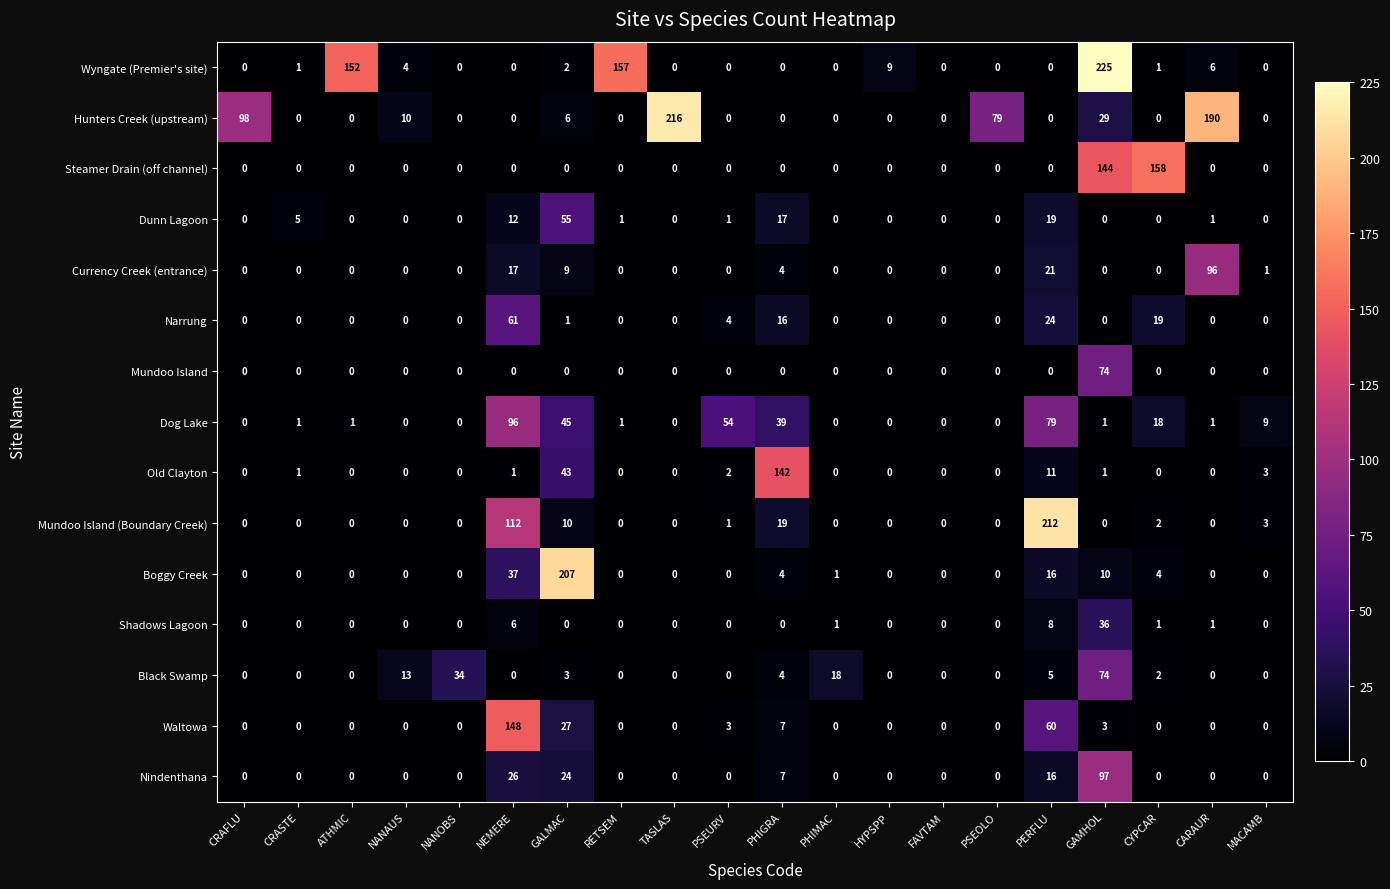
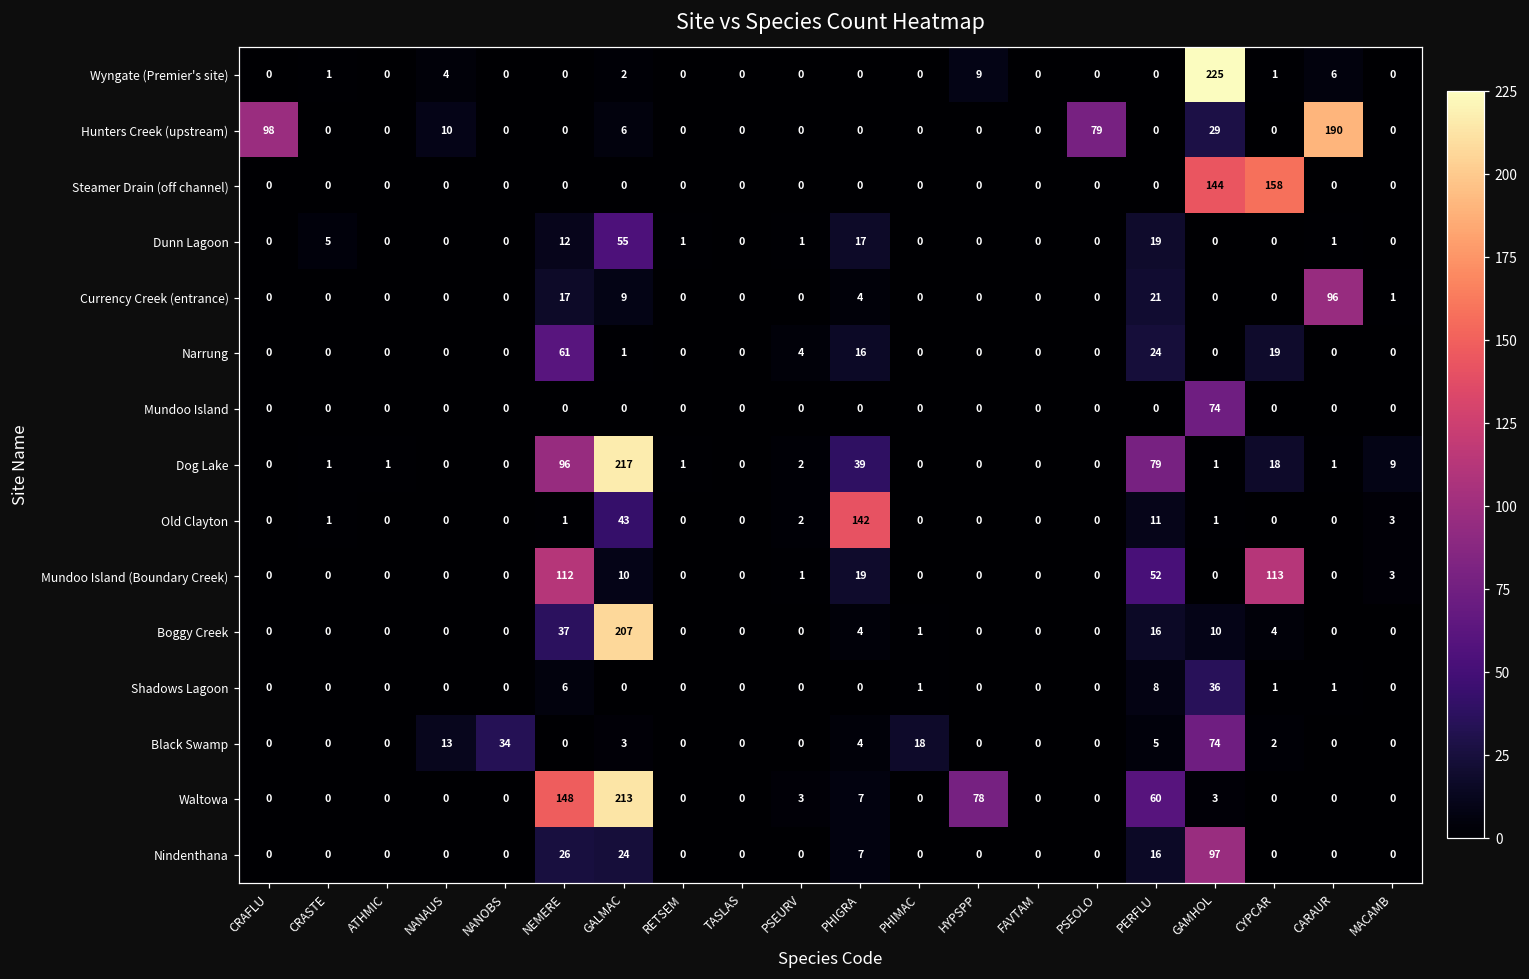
  {
    "Wyngate (Premier's site)": {
      "CRAFLU": 0,
      "CRASTE": 1,
-     "ATHMIC": 152,
+     "ATHMIC": 0,
      "NANAUS": 4,
      "NANOBS": 0,
      "NEMERE": 0,
      "GALMAC": 2,
-     "RETSEM": 157,
+     "RETSEM": 0,
      "TASLAS": 0,
      "PSEURV": 0,
      "PHIGRA": 0,
      "PHIMAC": 0,
      "HYPSPP": 9,
      "FAVTAM": 0,
      "PSEOLO": 0,
      "PERFLU": 0,
      "GAMHOL": 225,
      "CYPCAR": 1,
      "CARAUR": 6,
      "MACAMB": 0
    },
    "Hunters Creek (upstream)": {
      "CRAFLU": 98,
      "CRASTE": 0,
      "ATHMIC": 0,
      "NANAUS": 10,
      "NANOBS": 0,
      "NEMERE": 0,
      "GALMAC": 6,
      "RETSEM": 0,
-     "TASLAS": 216,
+     "TASLAS": 0,
      "PSEURV": 0,
      "PHIGRA": 0,
      "PHIMAC": 0,
      "HYPSPP": 0,
      "FAVTAM": 0,
      "PSEOLO": 79,
      "PERFLU": 0,
      "GAMHOL": 29,
      "CYPCAR": 0,
      "CARAUR": 190,
      "MACAMB": 0
    },
    "Dog Lake": {
      "CRAFLU": 0,
      "CRASTE": 1,
      "ATHMIC": 1,
      "NANAUS": 0,
      "NANOBS": 0,
      "NEMERE": 96,
-     "GALMAC": 45,
+     "GALMAC": 217,
      "RETSEM": 1,
      "TASLAS": 0,
-     "PSEURV": 54,
+     "PSEURV": 2,
      "PHIGRA": 39,
      "PHIMAC": 0,
      "HYPSPP": 0,
      "FAVTAM": 0,
      "PSEOLO": 0,
      "PERFLU": 79,
      "GAMHOL": 1,
      "CYPCAR": 18,
      "CARAUR": 1,
      "MACAMB": 9
    },
    "Mundoo Island (Boundary Creek)": {
      "CRAFLU": 0,
      "CRASTE": 0,
      "ATHMIC": 0,
      "NANAUS": 0,
      "NANOBS": 0,
      "NEMERE": 112,
      "GALMAC": 10,
      "RETSEM": 0,
      "TASLAS": 0,
      "PSEURV": 1,
      "PHIGRA": 19,
      "PHIMAC": 0,
      "HYPSPP": 0,
      "FAVTAM": 0,
      "PSEOLO": 0,
-     "PERFLU": 212,
+     "PERFLU": 52,
      "GAMHOL": 0,
-     "CYPCAR": 2,
+     "CYPCAR": 113,
      "CARAUR": 0,
      "MACAMB": 3
    },
    "Waltowa": {
      "CRAFLU": 0,
      "CRASTE": 0,
      "ATHMIC": 0,
      "NANAUS": 0,
      "NANOBS": 0,
      "NEMERE": 148,
-     "GALMAC": 27,
+     "GALMAC": 213,
      "RETSEM": 0,
      "TASLAS": 0,
      "PSEURV": 3,
      "PHIGRA": 7,
      "PHIMAC": 0,
-     "HYPSPP": 0,
+     "HYPSPP": 78,
      "FAVTAM": 0,
      "PSEOLO": 0,
      "PERFLU": 60,
      "GAMHOL": 3,
      "CYPCAR": 0,
      "CARAUR": 0,
      "MACAMB": 0
    }
  }
